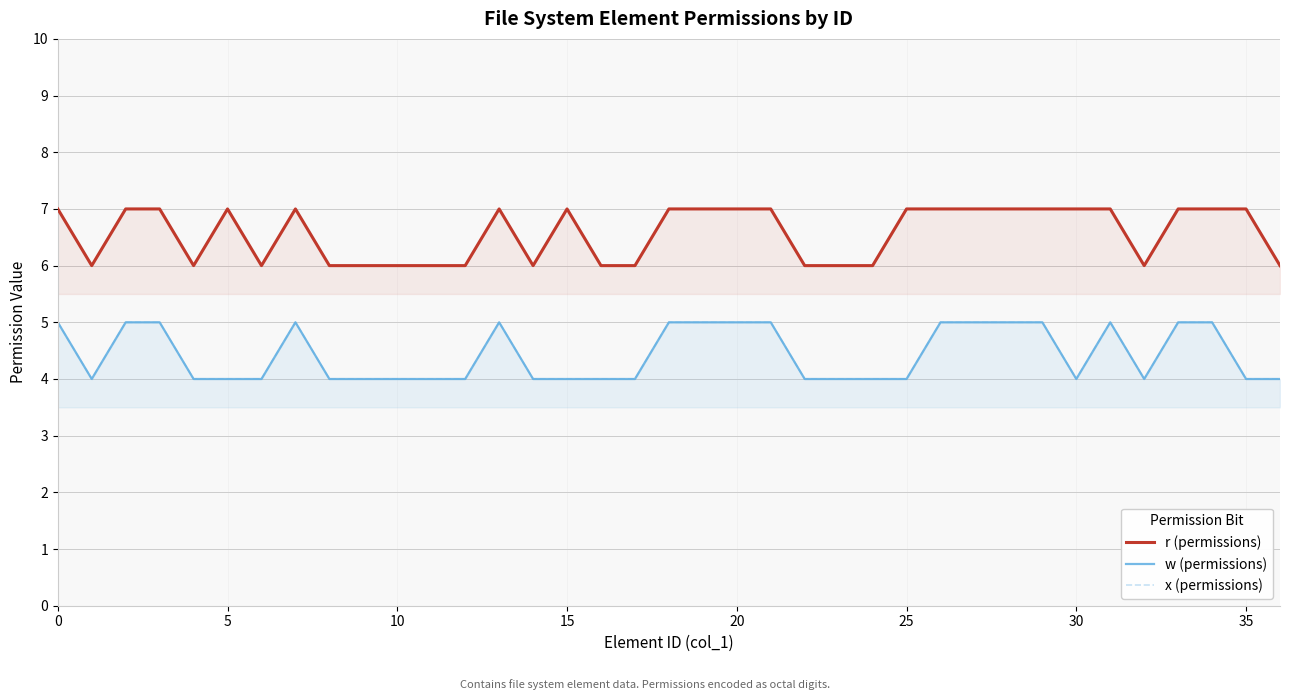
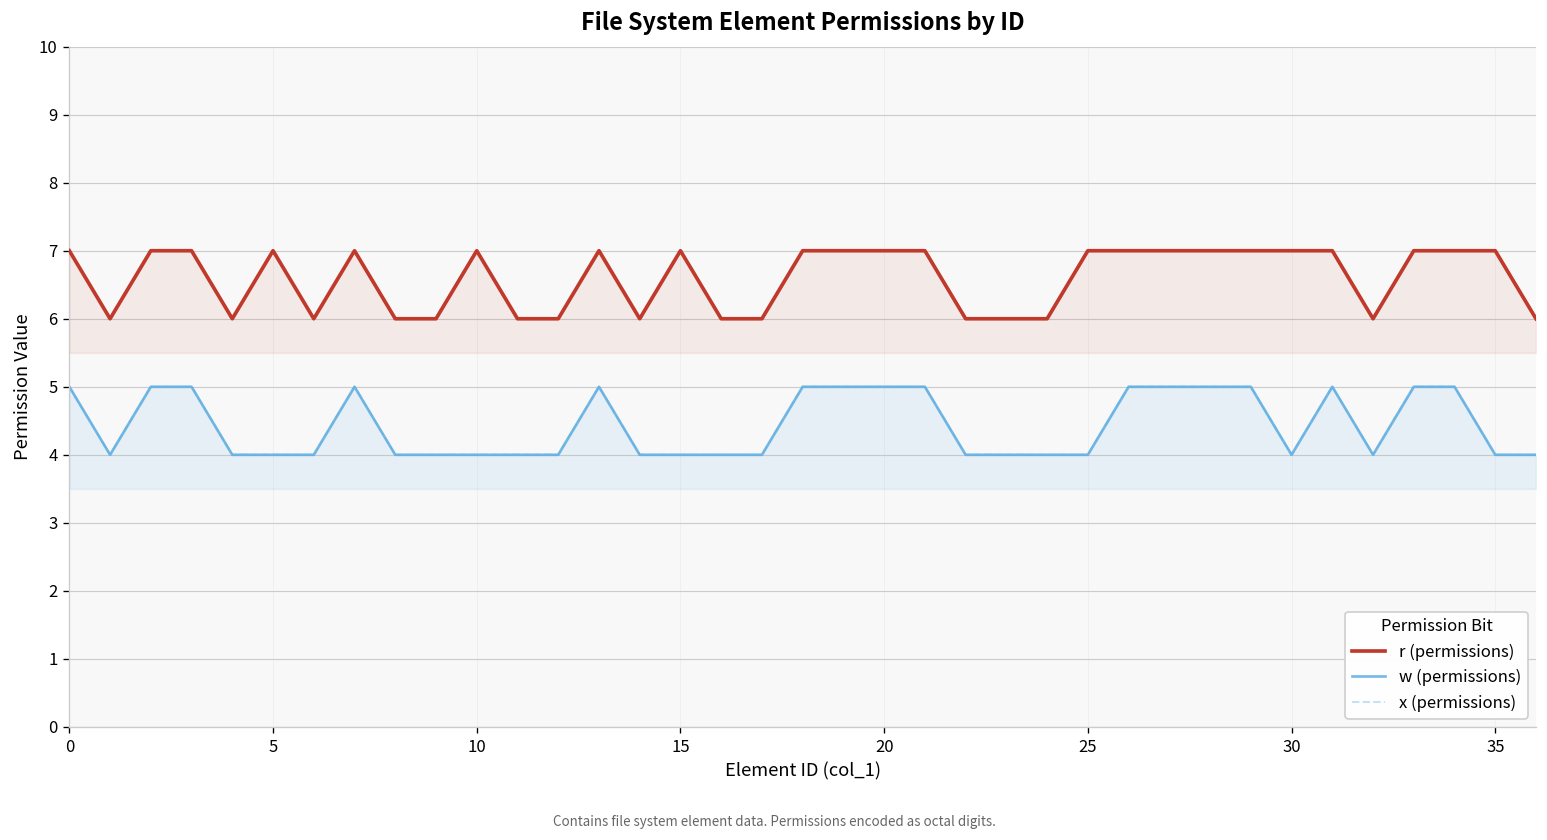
  {
    "r (permissions)": {
      "0": 7,
      "5": 7,
-     "10": 6,
+     "10": 7,
      "15": 7,
      "20": 7,
      "25": 7,
      "30": 7,
      "35": 7
    },
    "x (permissions)": {
      "0": 5,
      "5": 4,
      "10": 4,
      "15": 4,
      "20": 5,
      "25": 4,
      "30": 4,
      "35": 4
    }
  }
